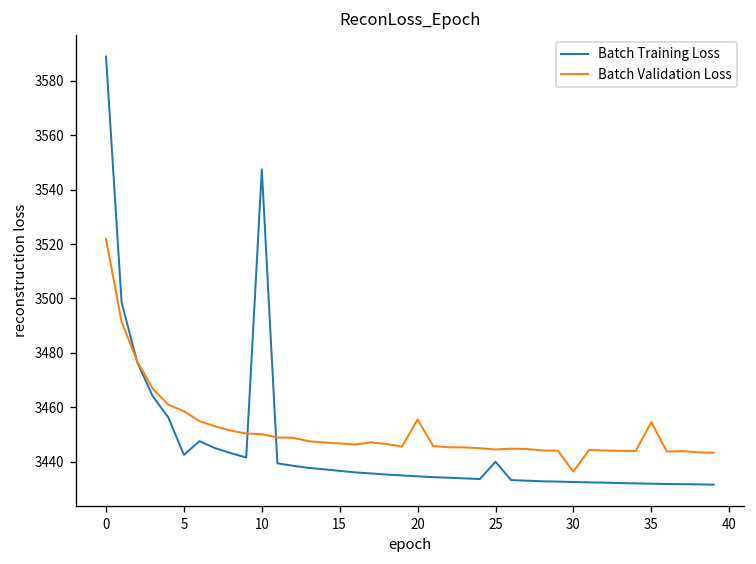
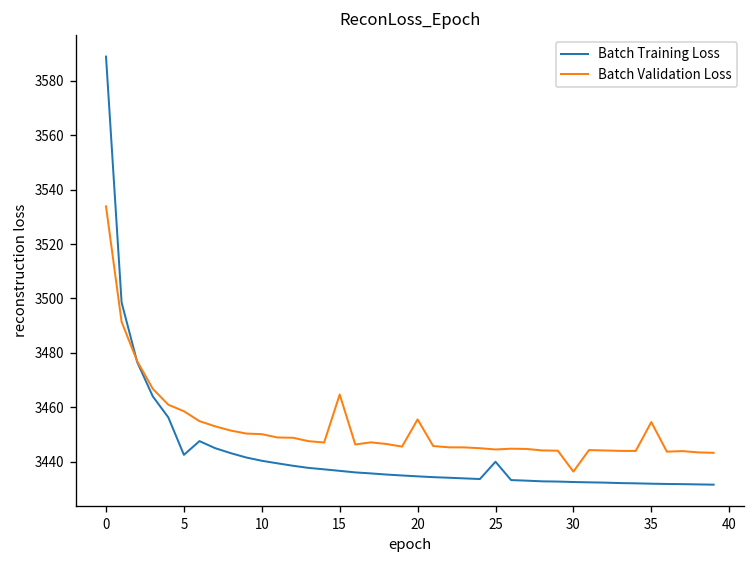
  {
    "Batch Training Loss": {
      "0": 3589,
      "5": 3442,
-     "10": 3547,
+     "10": 3440,
      "15": 3437,
      "20": 3435,
      "25": 3440,
      "30": 3432,
      "35": 3432
    },
    "Batch Validation Loss": {
-     "0": 3522,
+     "0": 3534,
      "5": 3459,
      "10": 3450,
-     "15": 3447,
+     "15": 3465,
      "20": 3456,
      "25": 3444,
      "30": 3436,
      "35": 3455
    }
  }
